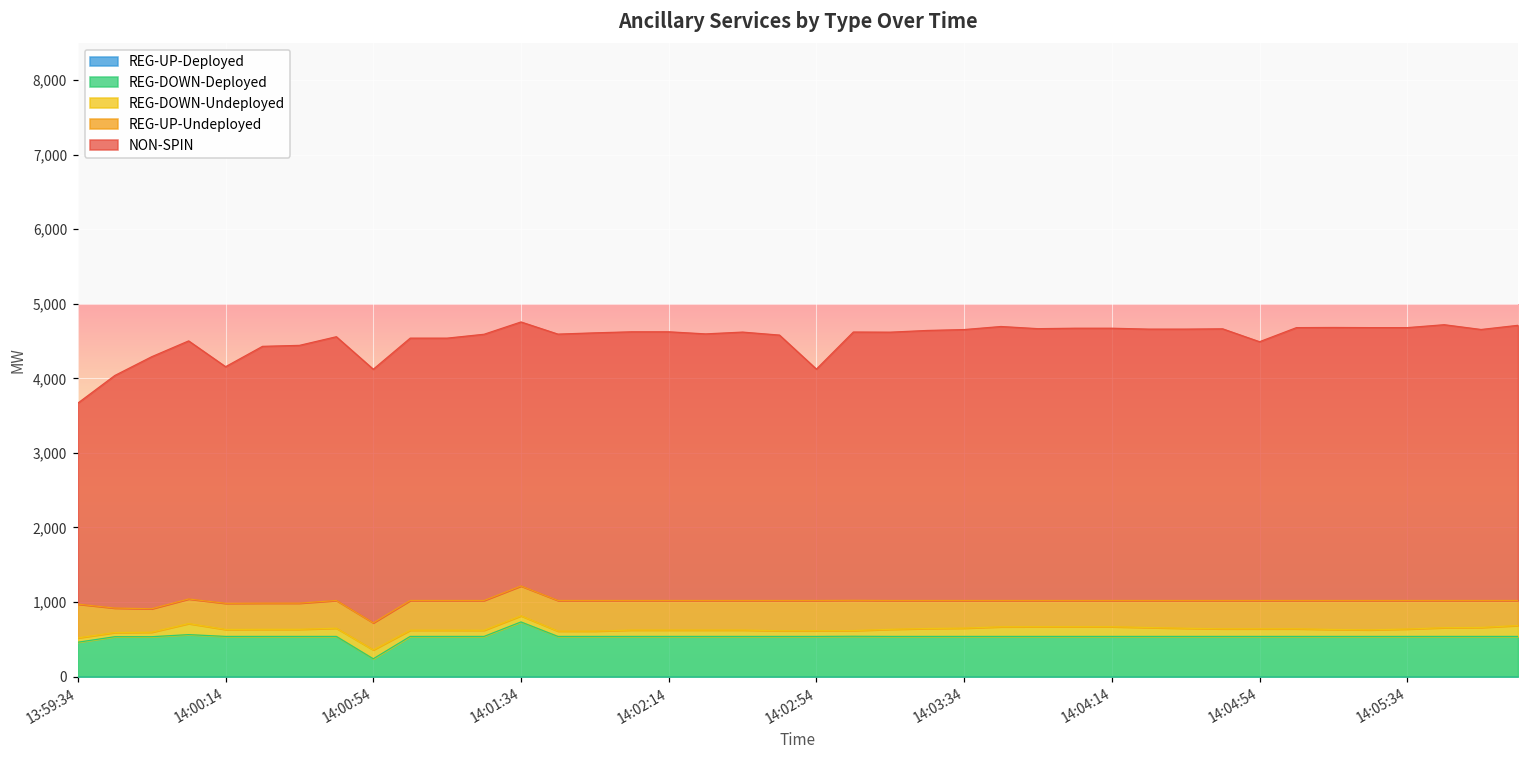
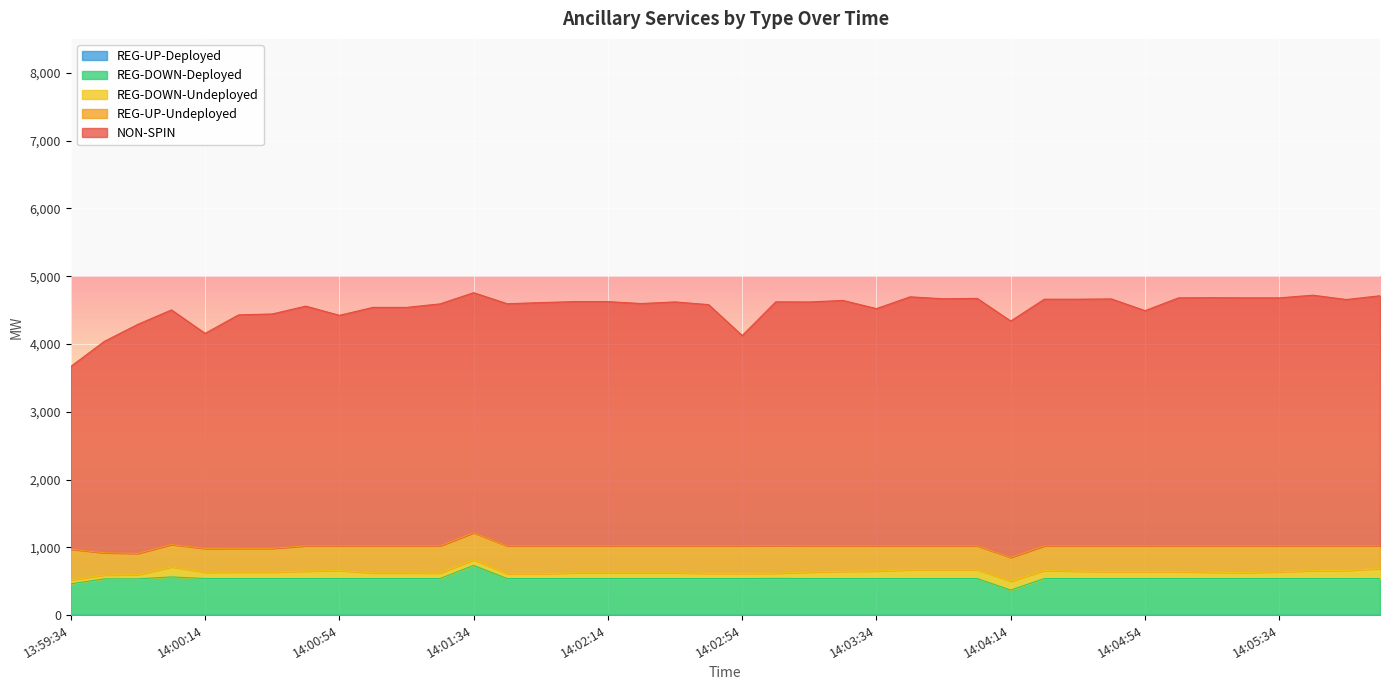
  {
    "REG-UP-Deployed": {
      "13:59:34": "0",
      "14:00:14": "0",
      "14:00:54": "0",
      "14:01:34": "0",
      "14:02:14": "0",
      "14:02:54": "0",
      "14:03:34": "0",
      "14:04:14": "0",
      "14:04:54": "0",
      "14:05:34": "0"
    },
    "REG-DOWN-Deployed": {
      "13:59:34": "500",
      "14:00:14": "500",
-     "14:00:54": "200",
+     "14:00:54": "500",
      "14:01:34": "700",
      "14:02:14": "500",
      "14:02:54": "500",
      "14:03:34": "500",
-     "14:04:14": "500",
+     "14:04:14": "400",
      "14:04:54": "500",
      "14:05:34": "500"
    },
    "NON-SPIN": {
      "13:59:34": "2,700",
      "14:00:14": "3,200",
      "14:00:54": "3,400",
      "14:01:34": "3,500",
      "14:02:14": "3,600",
      "14:02:54": "3,100",
-     "14:03:34": "3,600",
-     "14:04:14": "3,700",
+     "14:03:34": "3,500",
+     "14:04:14": "3,500",
      "14:04:54": "3,500",
      "14:05:34": "3,700"
    }
  }
